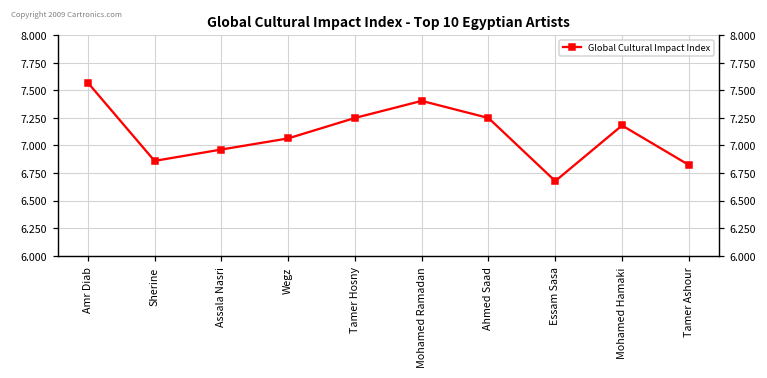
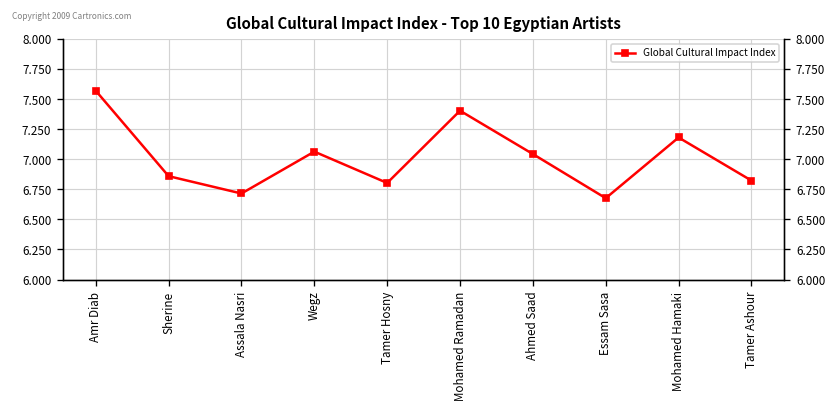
  {
    "Amr Diab": 7.57,
    "Sherine": 6.86,
-   "Assala Nasri": 6.96,
+   "Assala Nasri": 6.72,
    "Wegz": 7.06,
-   "Tamer Hosny": 7.25,
+   "Tamer Hosny": 6.80,
    "Mohamed Ramadan": 7.40,
-   "Ahmed Saad": 7.25,
+   "Ahmed Saad": 7.04,
    "Essam Sasa": 6.68,
    "Mohamed Hamaki": 7.18,
    "Tamer Ashour": 6.82
  }
